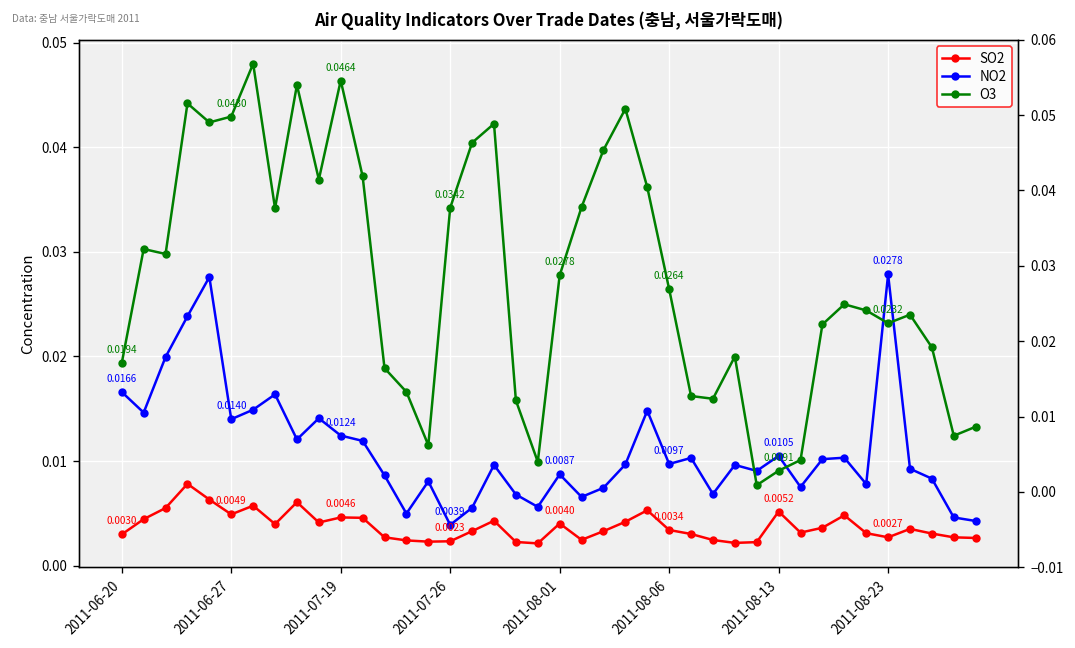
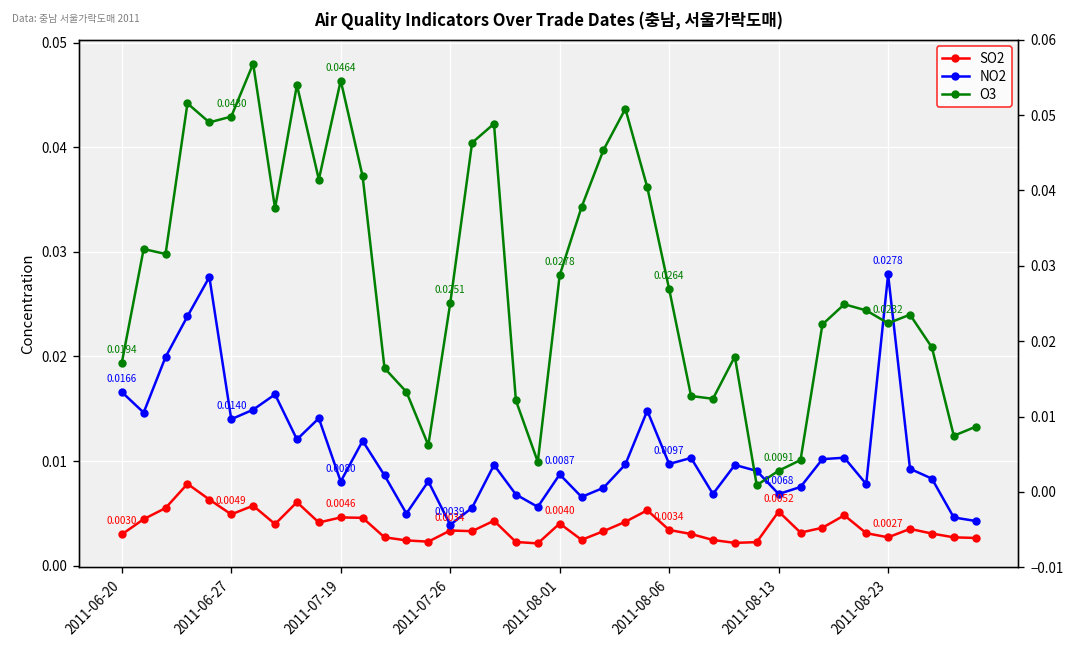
  {
    "SO2": {
      "2011-06-20": 0.0030,
      "2011-06-27": 0.0049,
      "2011-07-19": 0.0046,
-     "2011-07-26": 0.0023,
+     "2011-07-26": 0.0034,
      "2011-08-01": 0.0040,
      "2011-08-06": 0.0034,
      "2011-08-13": 0.0052,
      "2011-08-23": 0.0027
    },
    "NO2": {
      "2011-06-20": 0.0166,
      "2011-06-27": 0.0140,
-     "2011-07-19": 0.0124,
+     "2011-07-19": 0.0080,
      "2011-07-26": 0.0039,
      "2011-08-01": 0.0087,
      "2011-08-06": 0.0097,
-     "2011-08-13": 0.0105,
+     "2011-08-13": 0.0068,
      "2011-08-23": 0.0278
    },
    "O3": {
      "2011-06-20": 0.0194,
      "2011-06-27": 0.0430,
      "2011-07-19": 0.0464,
-     "2011-07-26": 0.0342,
+     "2011-07-26": 0.0251,
      "2011-08-01": 0.0278,
      "2011-08-06": 0.0264,
      "2011-08-23": 0.0232
    }
  }
